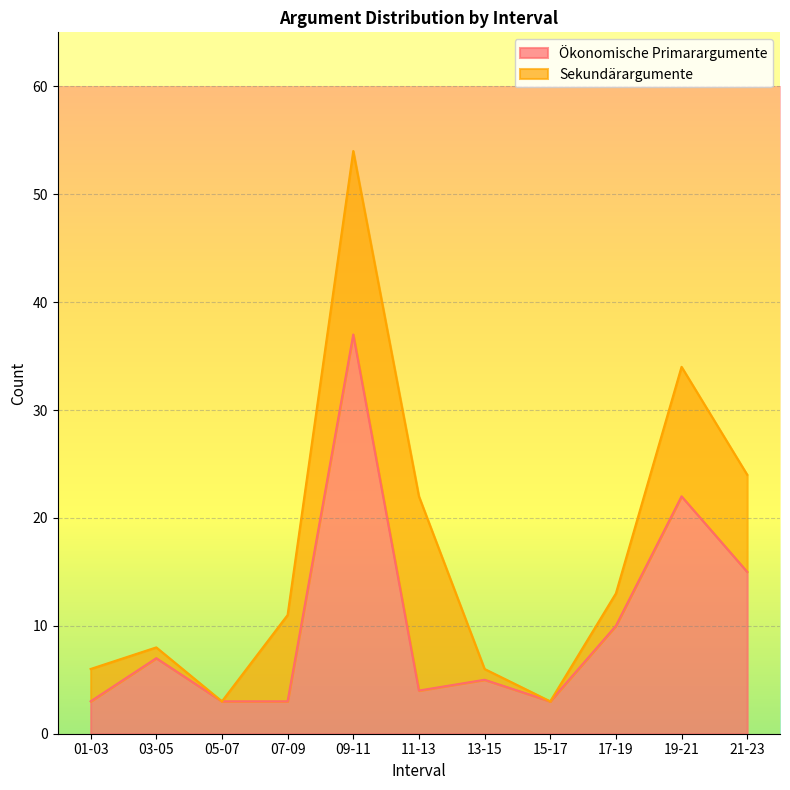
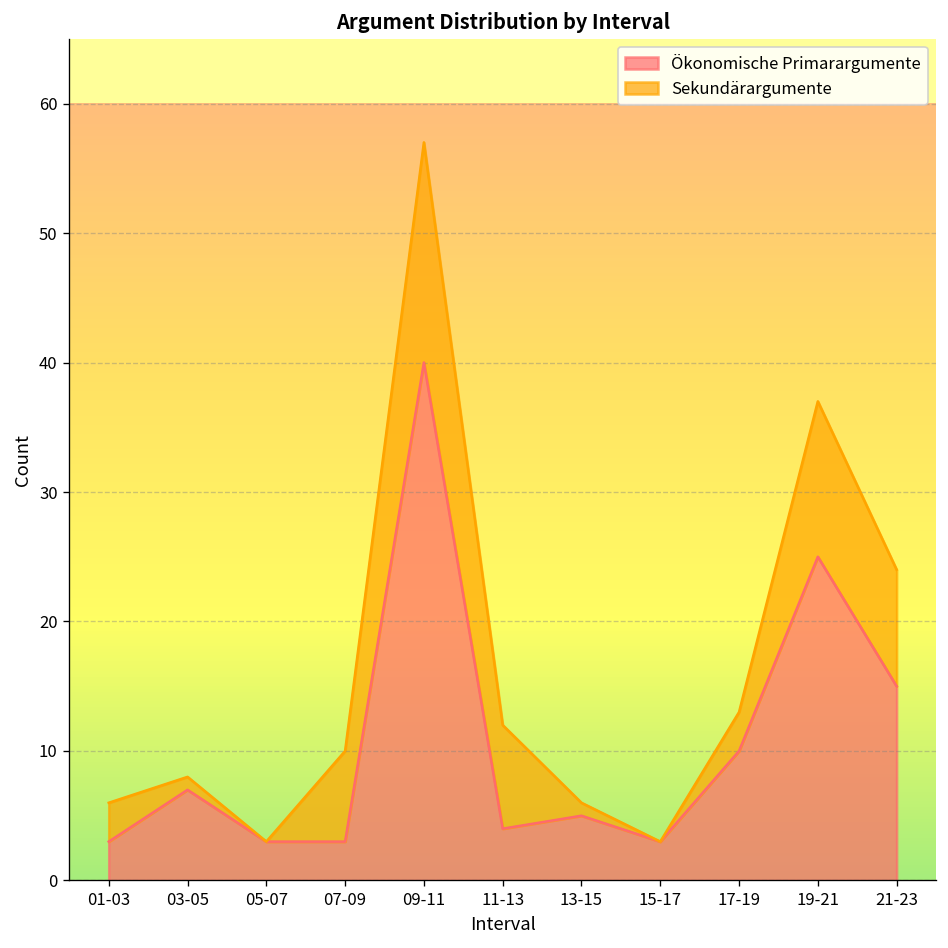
  {
    "Ökonomische Primarargumente": {
      "01-03": 3,
      "03-05": 7,
      "07-09": 3,
-     "09-11": 37,
+     "09-11": 40,
      "11-13": 4,
      "13-15": 5,
      "17-19": 10,
-     "19-21": 22,
+     "19-21": 25,
      "21-23": 15
    },
    "Sekundärargumente": {
      "01-03": 3,
      "03-05": 1,
-     "07-09": 8,
+     "07-09": 7,
      "09-11": 17,
-     "11-13": 18,
+     "11-13": 8,
      "13-15": 1,
      "17-19": 3,
      "19-21": 12,
      "21-23": 9
    }
  }
